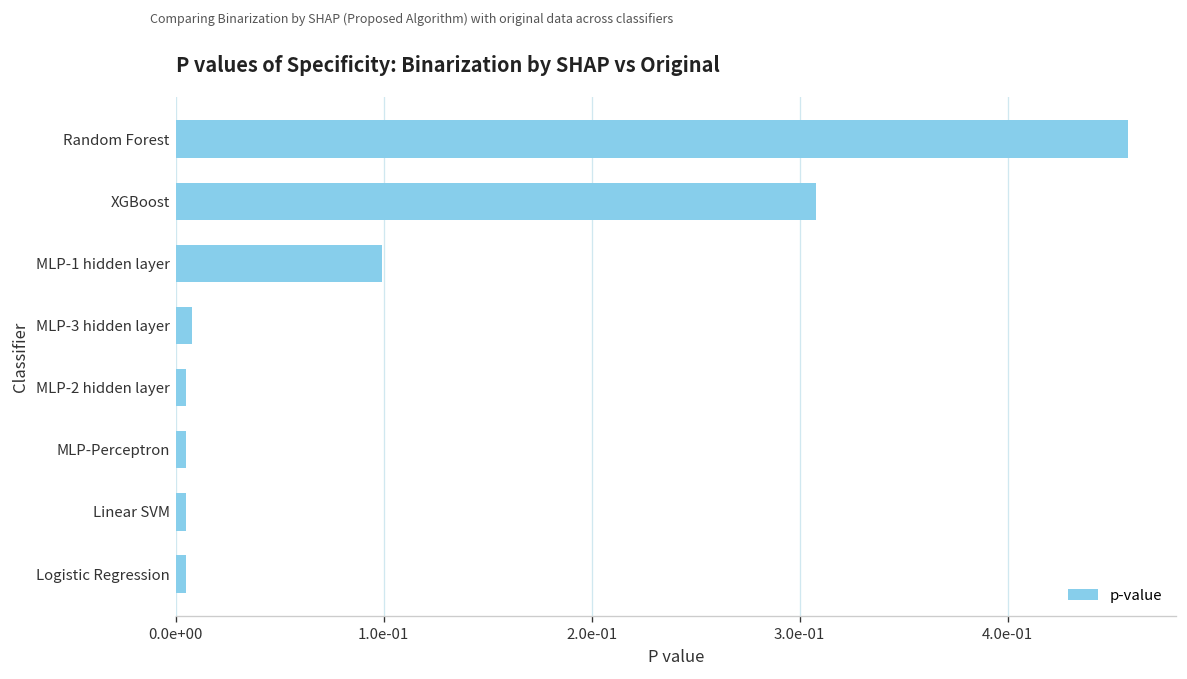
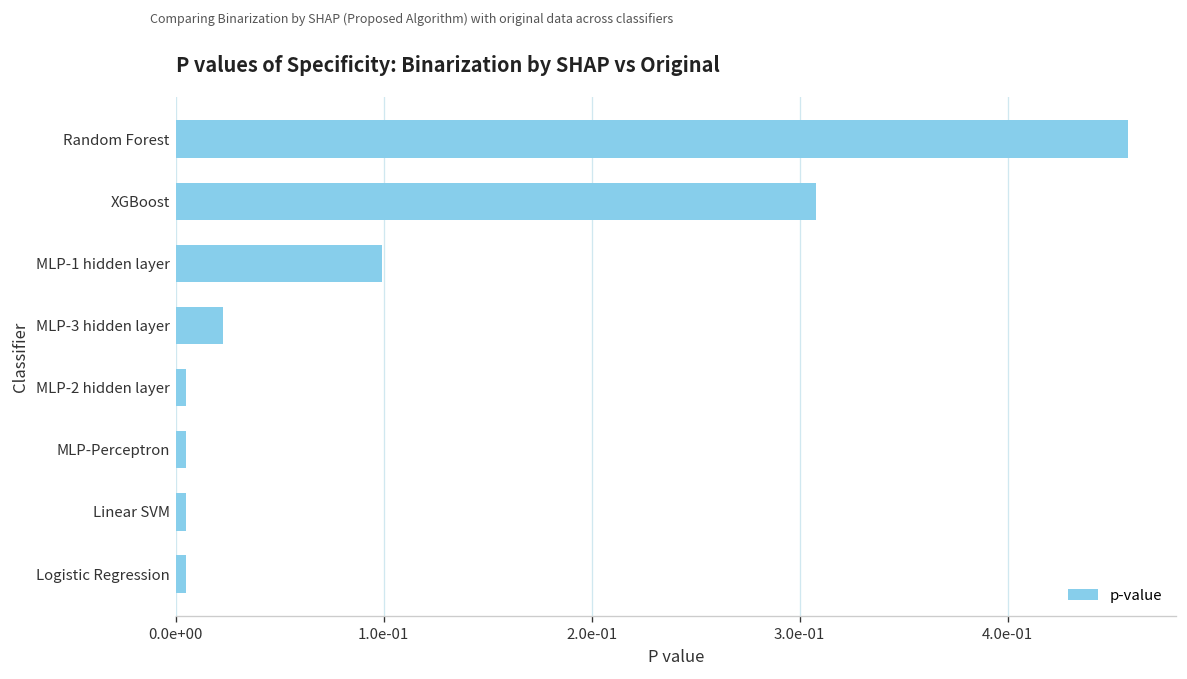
  {
    "Random Forest": 0.458,
    "XGBoost": 0.308,
    "MLP-1 hidden layer": 0.099,
-   "MLP-3 hidden layer": 0.008,
+   "MLP-3 hidden layer": 0.023,
    "MLP-2 hidden layer": 0.005,
    "MLP-Perceptron": 0.005,
    "Linear SVM": 0.005,
    "Logistic Regression": 0.005
  }
